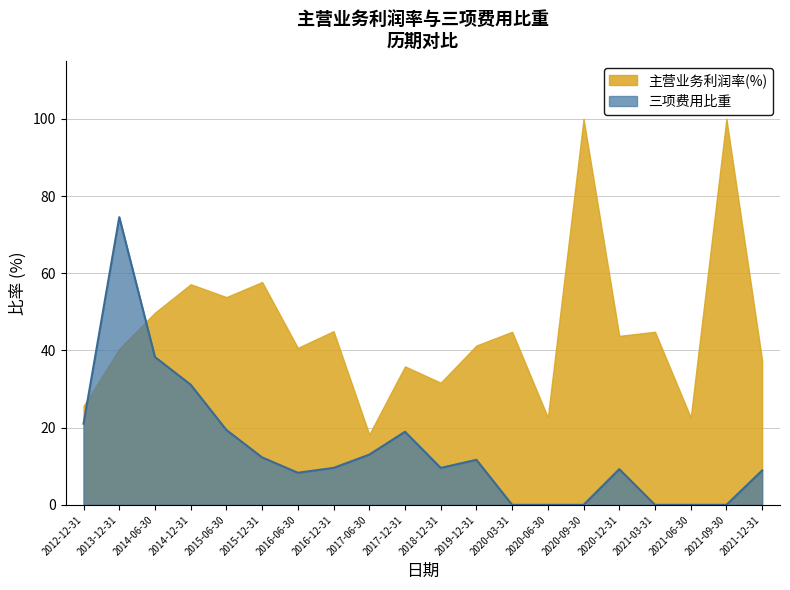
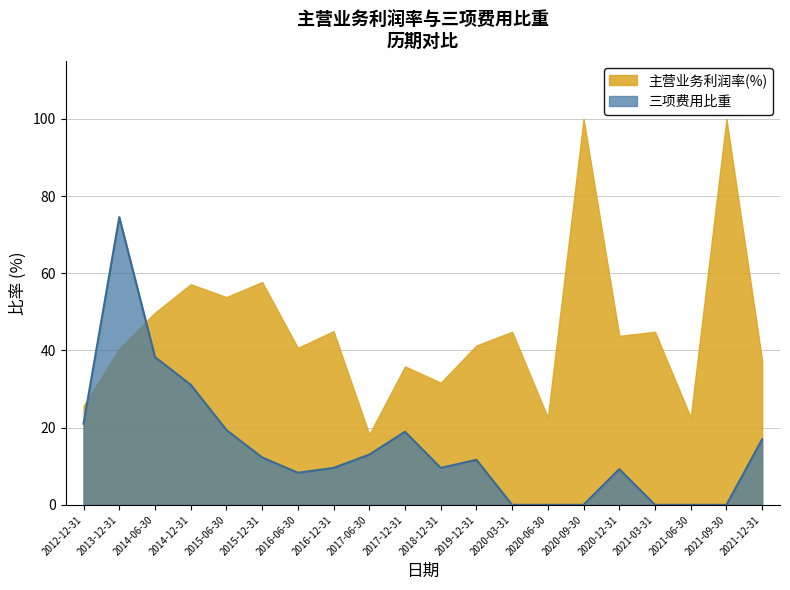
  {
    "主营业务利润率(%)": {
      "2012-12-31": 26,
      "2013-12-31": 40,
      "2014-06-30": 50,
      "2014-12-31": 57,
      "2015-06-30": 54,
      "2015-12-31": 58,
      "2016-06-30": 41,
      "2016-12-31": 45,
      "2017-06-30": 18,
      "2017-12-31": 36,
      "2018-12-31": 32,
      "2019-12-31": 41,
      "2020-03-31": 45,
      "2020-06-30": 23,
      "2020-09-30": 100,
      "2020-12-31": 44,
      "2021-03-31": 45,
      "2021-06-30": 23,
      "2021-09-30": 100,
      "2021-12-31": 37
    },
    "三项费用比重": {
      "2012-12-31": 21,
      "2013-12-31": 75,
      "2014-06-30": 38,
      "2014-12-31": 31,
      "2015-06-30": 19,
      "2015-12-31": 12,
      "2016-06-30": 8,
      "2016-12-31": 10,
      "2017-06-30": 13,
      "2017-12-31": 19,
      "2018-12-31": 10,
      "2019-12-31": 12,
      "2020-03-31": 0,
      "2020-06-30": 0,
      "2020-09-30": 0,
      "2020-12-31": 9,
      "2021-03-31": 0,
      "2021-06-30": 0,
      "2021-09-30": 0,
-     "2021-12-31": 9
+     "2021-12-31": 17
    }
  }
